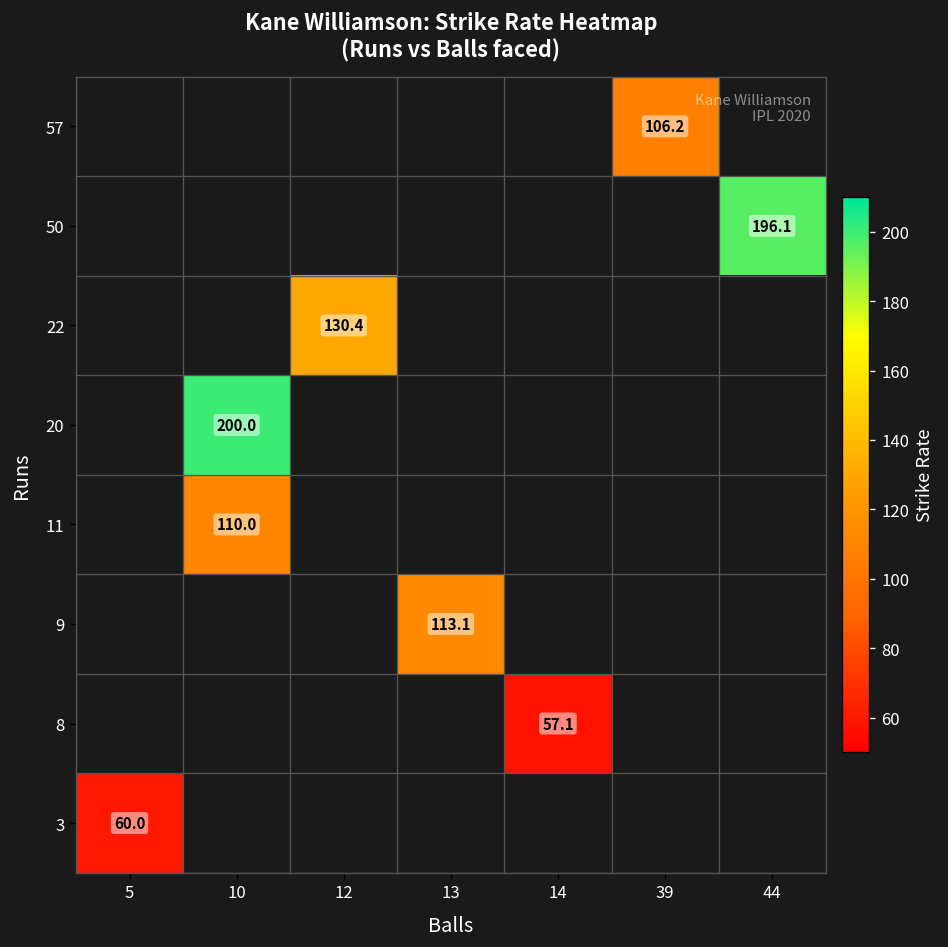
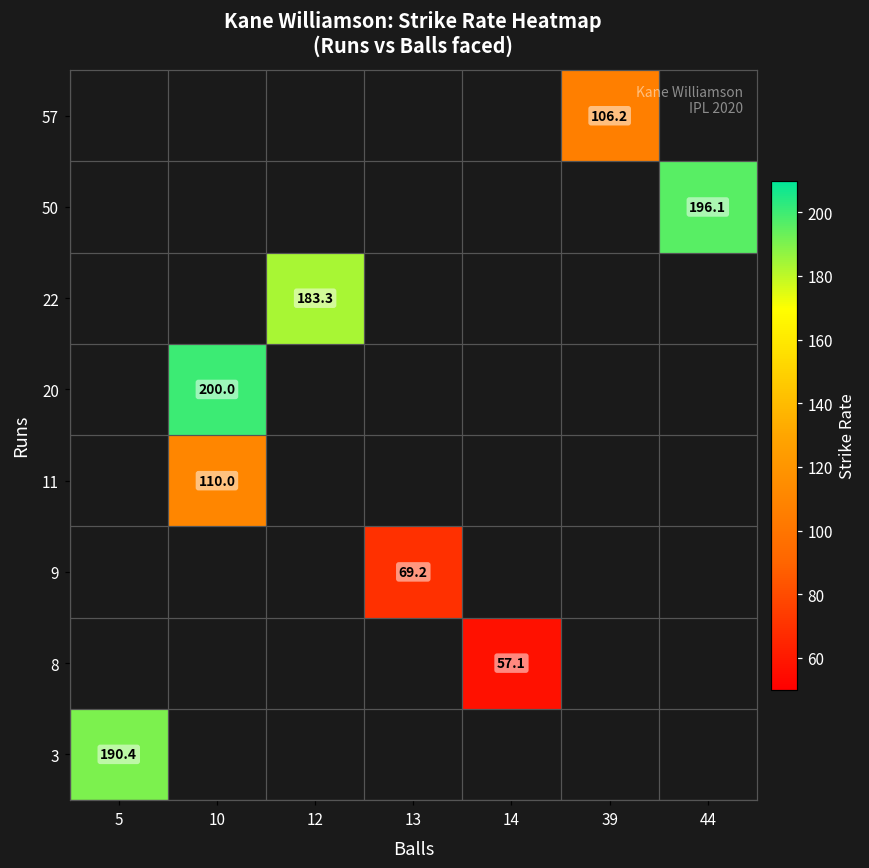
  {
    "22": {
-     "12": 130.4
+     "12": 183.3
    },
    "9": {
-     "13": 113.1
+     "13": 69.2
    },
    "3": {
-     "5": 60.0
+     "5": 190.4
    }
  }
